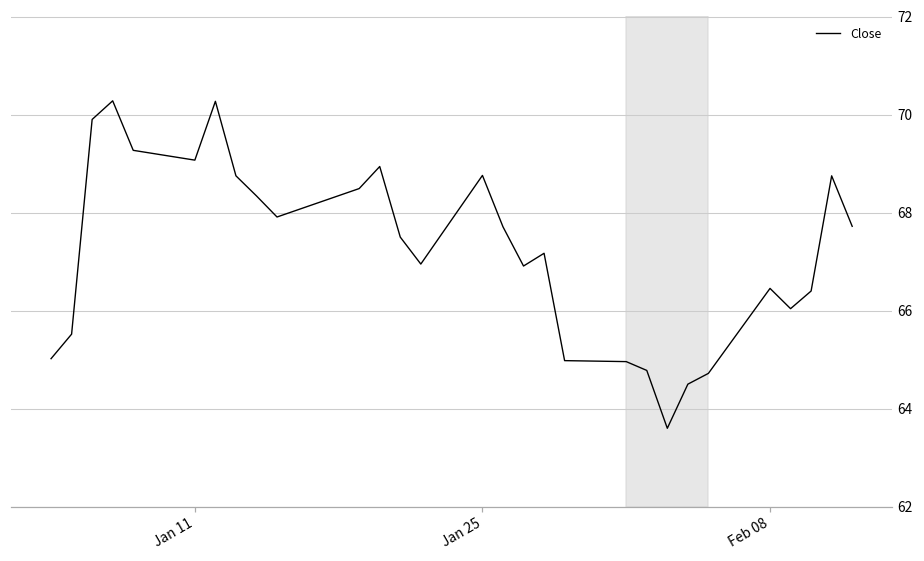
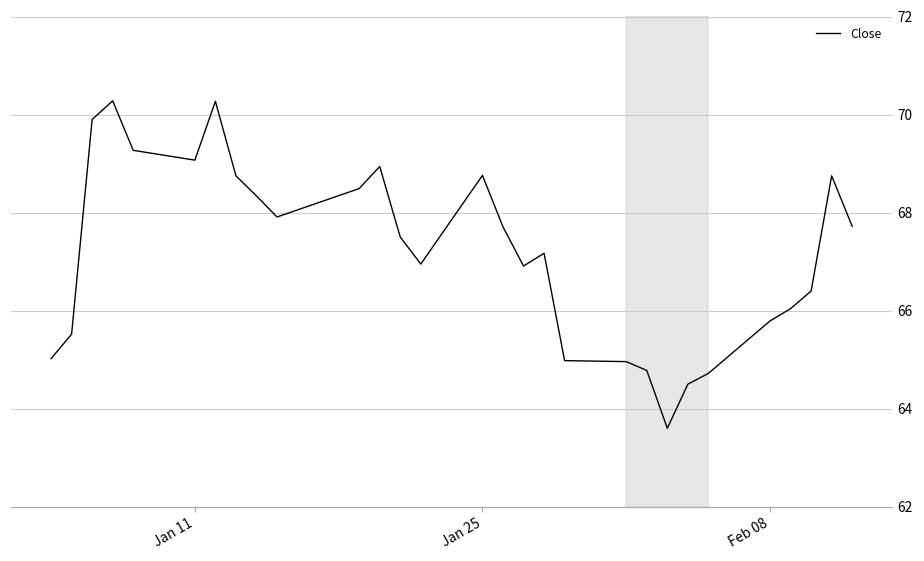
  {
    "Jan 11": 69.1,
    "Jan 25": 68.8,
-   "Feb 08": 66.5
+   "Feb 08": 65.8
  }
